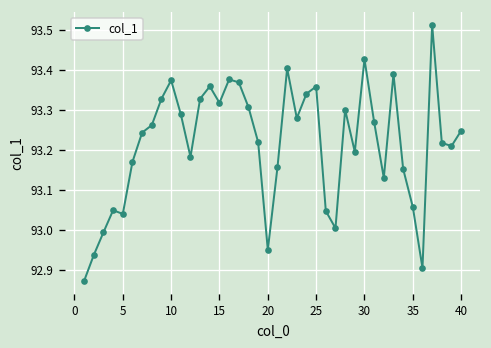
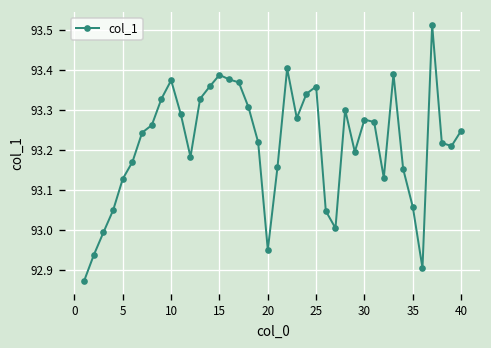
  {
-   "5": 93.04,
+   "5": 93.13,
    "10": 93.37,
-   "15": 93.32,
+   "15": 93.39,
    "20": 92.95,
    "25": 93.36,
-   "30": 93.43,
+   "30": 93.28,
    "35": 93.06,
    "40": 93.25
  }
